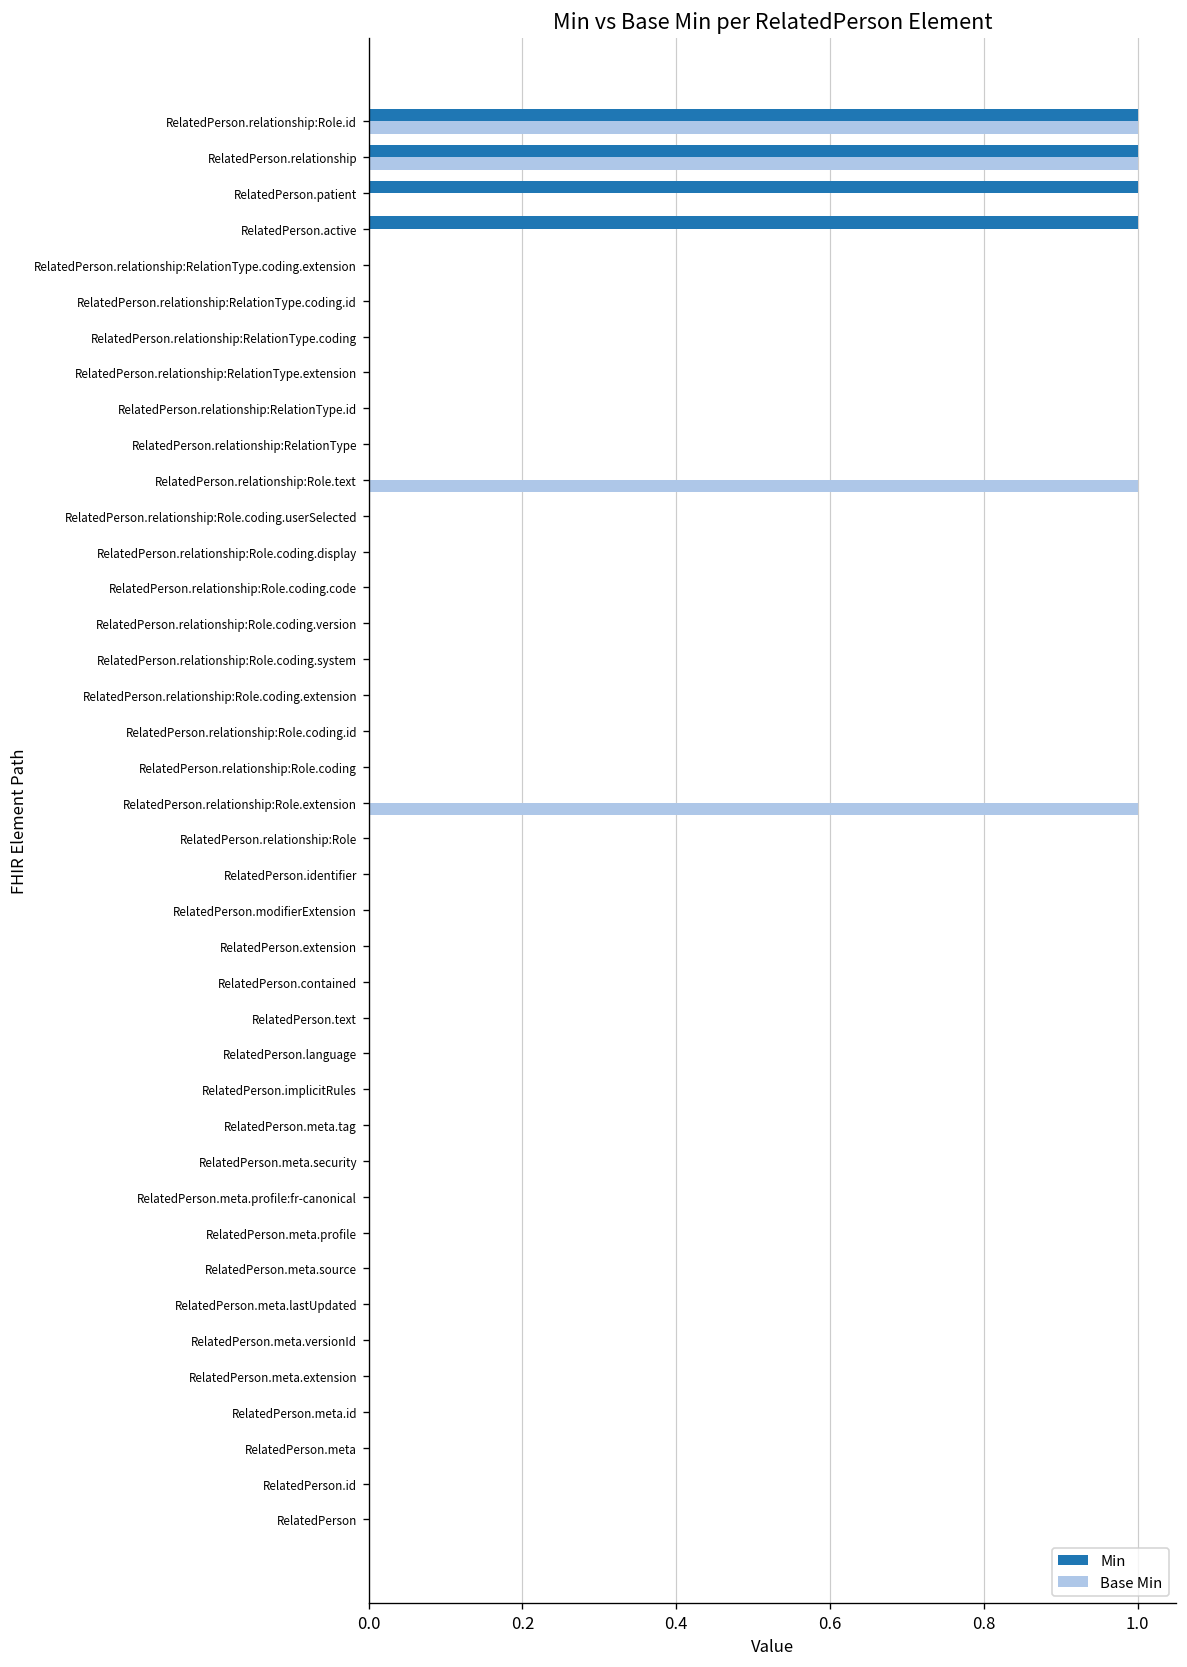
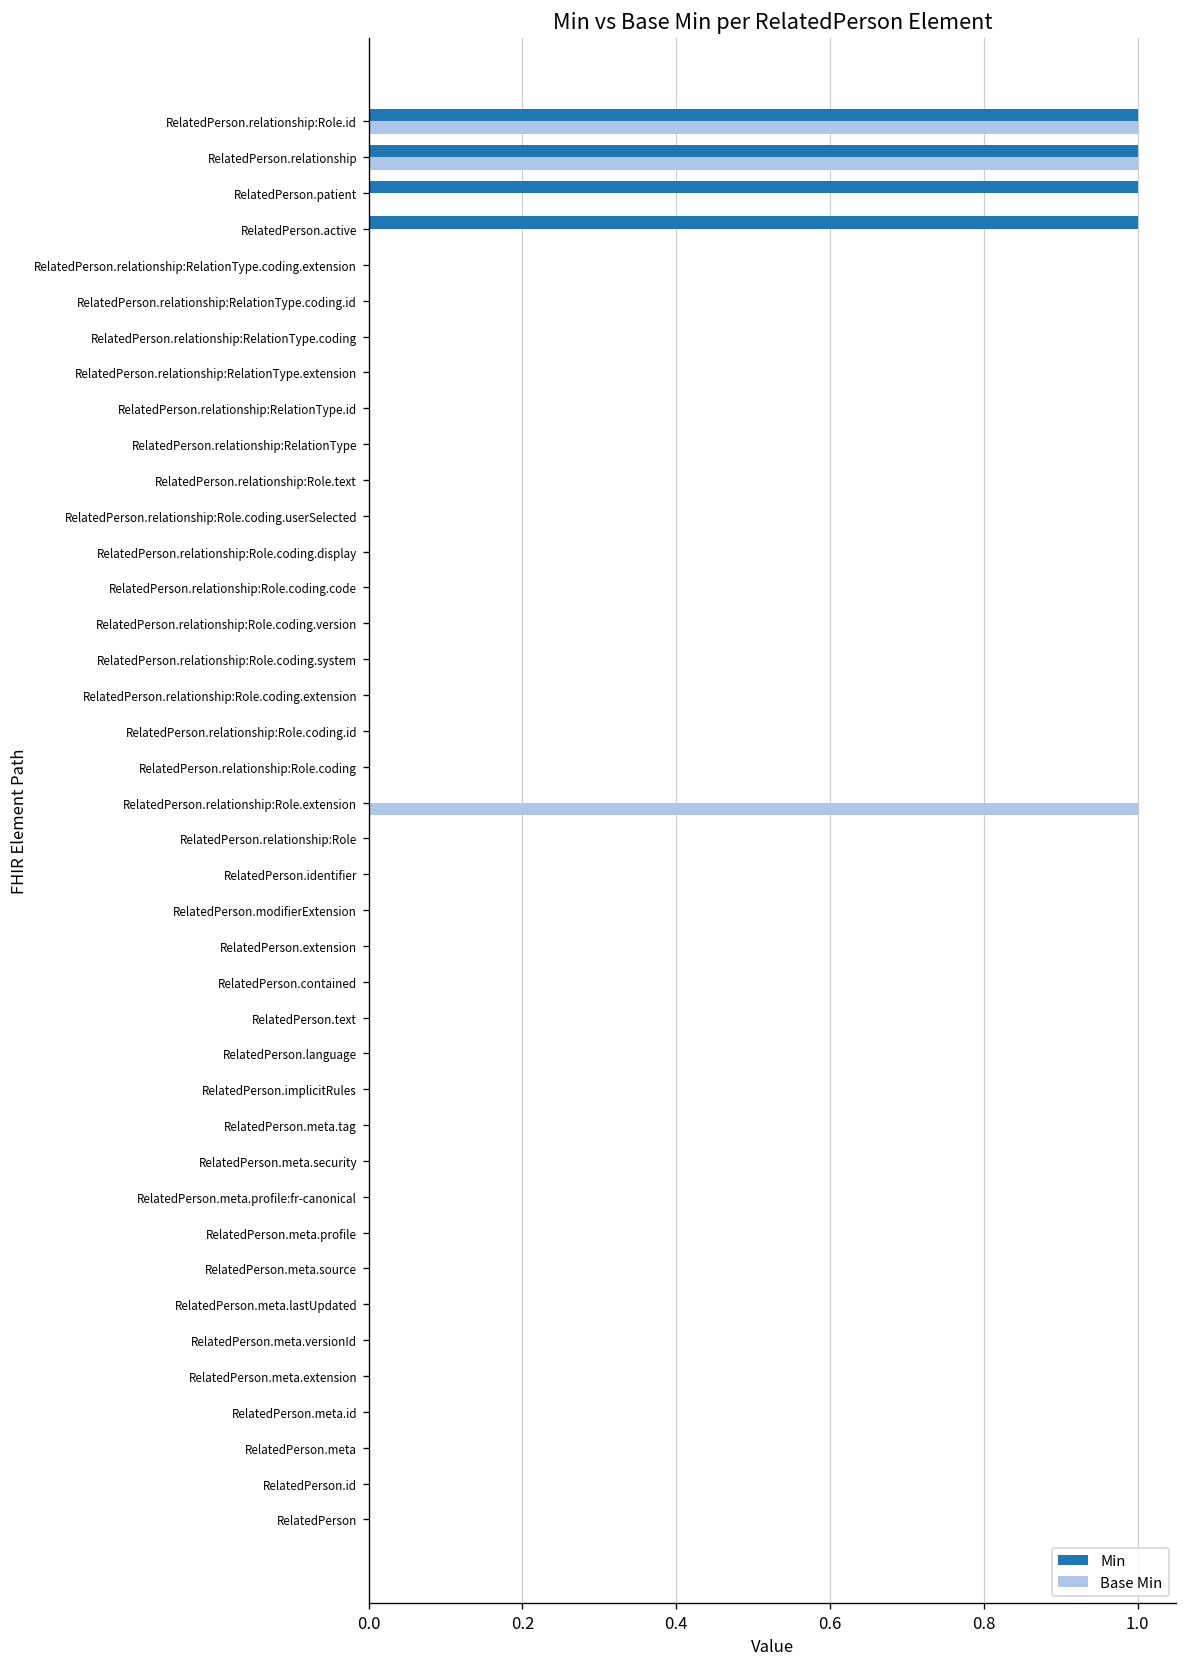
  {
    "Min": {
      "RelatedPerson.relationship:Role.id": 1,
      "RelatedPerson.relationship": 1,
      "RelatedPerson.patient": 1,
      "RelatedPerson.active": 1,
      "RelatedPerson.relationship:RelationType.coding.extension": 0,
      "RelatedPerson.relationship:RelationType.coding.id": 0,
      "RelatedPerson.relationship:RelationType.coding": 0,
      "RelatedPerson.relationship:RelationType.extension": 0,
      "RelatedPerson.relationship:RelationType.id": 0,
      "RelatedPerson.relationship:RelationType": 0,
      "RelatedPerson.relationship:Role.text": 0,
      "RelatedPerson.relationship:Role.coding.userSelected": 0,
      "RelatedPerson.relationship:Role.coding.display": 0,
      "RelatedPerson.relationship:Role.coding.code": 0,
      "RelatedPerson.relationship:Role.coding.version": 0,
      "RelatedPerson.relationship:Role.coding.system": 0,
      "RelatedPerson.relationship:Role.coding.extension": 0,
      "RelatedPerson.relationship:Role.coding.id": 0,
      "RelatedPerson.relationship:Role.coding": 0,
      "RelatedPerson.relationship:Role.extension": 0,
      "RelatedPerson.relationship:Role": 0,
      "RelatedPerson.identifier": 0,
      "RelatedPerson.modifierExtension": 0,
      "RelatedPerson.extension": 0,
      "RelatedPerson.contained": 0,
      "RelatedPerson.text": 0,
      "RelatedPerson.language": 0,
      "RelatedPerson.implicitRules": 0,
      "RelatedPerson.meta.tag": 0,
      "RelatedPerson.meta.security": 0,
      "RelatedPerson.meta.profile:fr-canonical": 0,
      "RelatedPerson.meta.profile": 0,
      "RelatedPerson.meta.source": 0,
      "RelatedPerson.meta.lastUpdated": 0,
      "RelatedPerson.meta.versionId": 0,
      "RelatedPerson.meta.extension": 0,
      "RelatedPerson.meta.id": 0,
      "RelatedPerson.meta": 0,
      "RelatedPerson.id": 0,
      "RelatedPerson": 0
    },
    "Base Min": {
      "RelatedPerson.relationship:Role.id": 1,
      "RelatedPerson.relationship": 1,
      "RelatedPerson.patient": 0,
      "RelatedPerson.active": 0,
      "RelatedPerson.relationship:RelationType.coding.extension": 0,
      "RelatedPerson.relationship:RelationType.coding.id": 0,
      "RelatedPerson.relationship:RelationType.coding": 0,
      "RelatedPerson.relationship:RelationType.extension": 0,
      "RelatedPerson.relationship:RelationType.id": 0,
      "RelatedPerson.relationship:RelationType": 0,
-     "RelatedPerson.relationship:Role.text": 1,
+     "RelatedPerson.relationship:Role.text": 0,
      "RelatedPerson.relationship:Role.coding.userSelected": 0,
      "RelatedPerson.relationship:Role.coding.display": 0,
      "RelatedPerson.relationship:Role.coding.code": 0,
      "RelatedPerson.relationship:Role.coding.version": 0,
      "RelatedPerson.relationship:Role.coding.system": 0,
      "RelatedPerson.relationship:Role.coding.extension": 0,
      "RelatedPerson.relationship:Role.coding.id": 0,
      "RelatedPerson.relationship:Role.coding": 0,
      "RelatedPerson.relationship:Role.extension": 1,
      "RelatedPerson.relationship:Role": 0,
      "RelatedPerson.identifier": 0,
      "RelatedPerson.modifierExtension": 0,
      "RelatedPerson.extension": 0,
      "RelatedPerson.contained": 0,
      "RelatedPerson.text": 0,
      "RelatedPerson.language": 0,
      "RelatedPerson.implicitRules": 0,
      "RelatedPerson.meta.tag": 0,
      "RelatedPerson.meta.security": 0,
      "RelatedPerson.meta.profile:fr-canonical": 0,
      "RelatedPerson.meta.profile": 0,
      "RelatedPerson.meta.source": 0,
      "RelatedPerson.meta.lastUpdated": 0,
      "RelatedPerson.meta.versionId": 0,
      "RelatedPerson.meta.extension": 0,
      "RelatedPerson.meta.id": 0,
      "RelatedPerson.meta": 0,
      "RelatedPerson.id": 0,
      "RelatedPerson": 0
    }
  }
